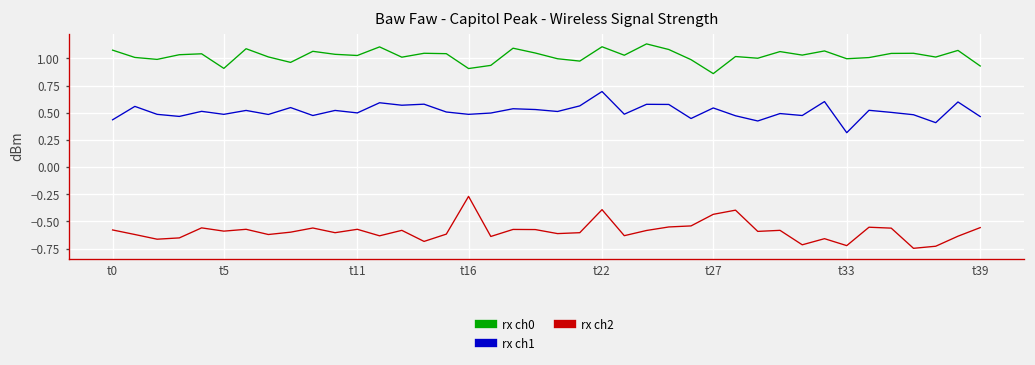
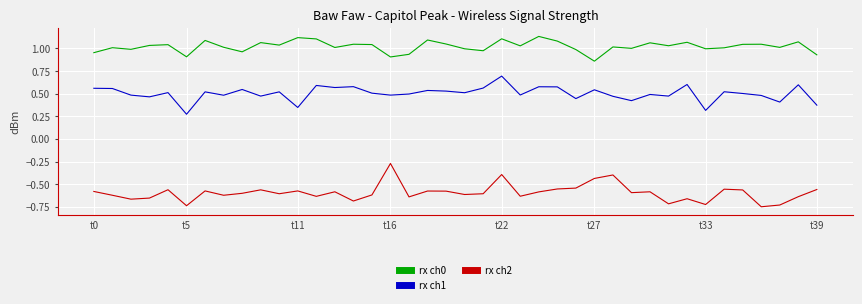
  {
    "rx ch0": {
-     "t0": 1.1,
+     "t0": 1.0,
      "t5": 0.9,
-     "t11": 1.0,
+     "t11": 1.1,
      "t16": 0.9,
      "t22": 1.1,
      "t27": 0.9,
      "t33": 1.0,
      "t39": 0.9
    },
    "rx ch1": {
-     "t0": 0.4,
-     "t5": 0.5,
-     "t11": 0.5,
+     "t0": 0.6,
+     "t5": 0.3,
+     "t11": 0.3,
      "t16": 0.5,
      "t22": 0.7,
      "t27": 0.5,
      "t33": 0.3,
-     "t39": 0.5
+     "t39": 0.4
    },
    "rx ch2": {
      "t0": -0.6,
-     "t5": -0.6,
+     "t5": -0.7,
      "t11": -0.6,
      "t16": -0.3,
      "t22": -0.4,
      "t27": -0.4,
      "t33": -0.7,
      "t39": -0.6
    }
  }
